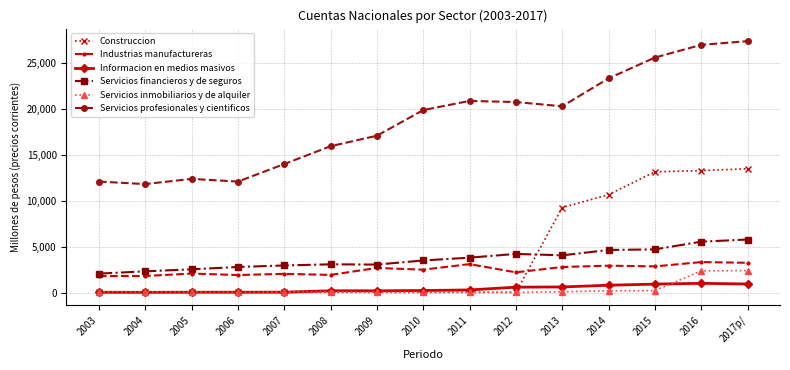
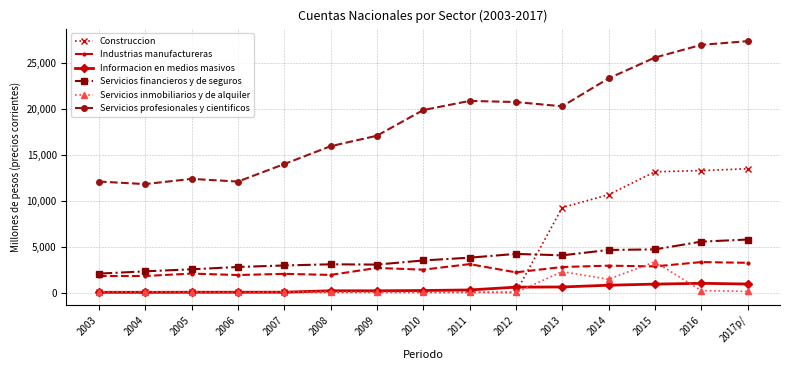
  {
    "Servicios inmobiliarios y de alquiler": {
-     "2013": "0",
-     "2014": "0",
-     "2015": "0",
-     "2016": "2,000",
-     "2017p/": "2,000"
+     "2013": "2,000",
+     "2014": "1,000",
+     "2015": "3,000",
+     "2016": "0",
+     "2017p/": "0"
    }
  }
